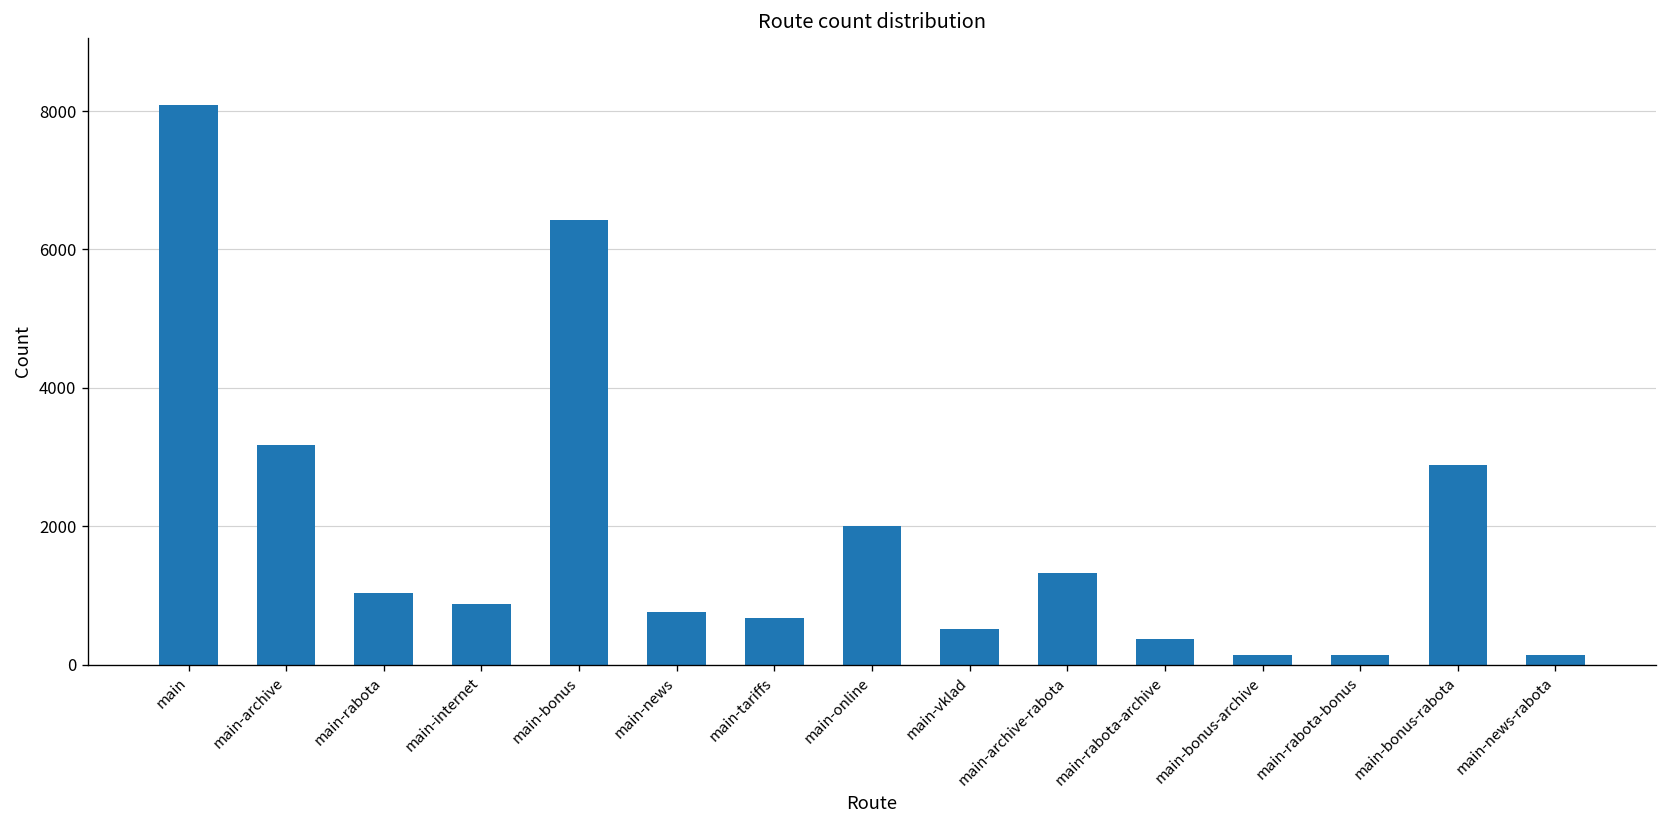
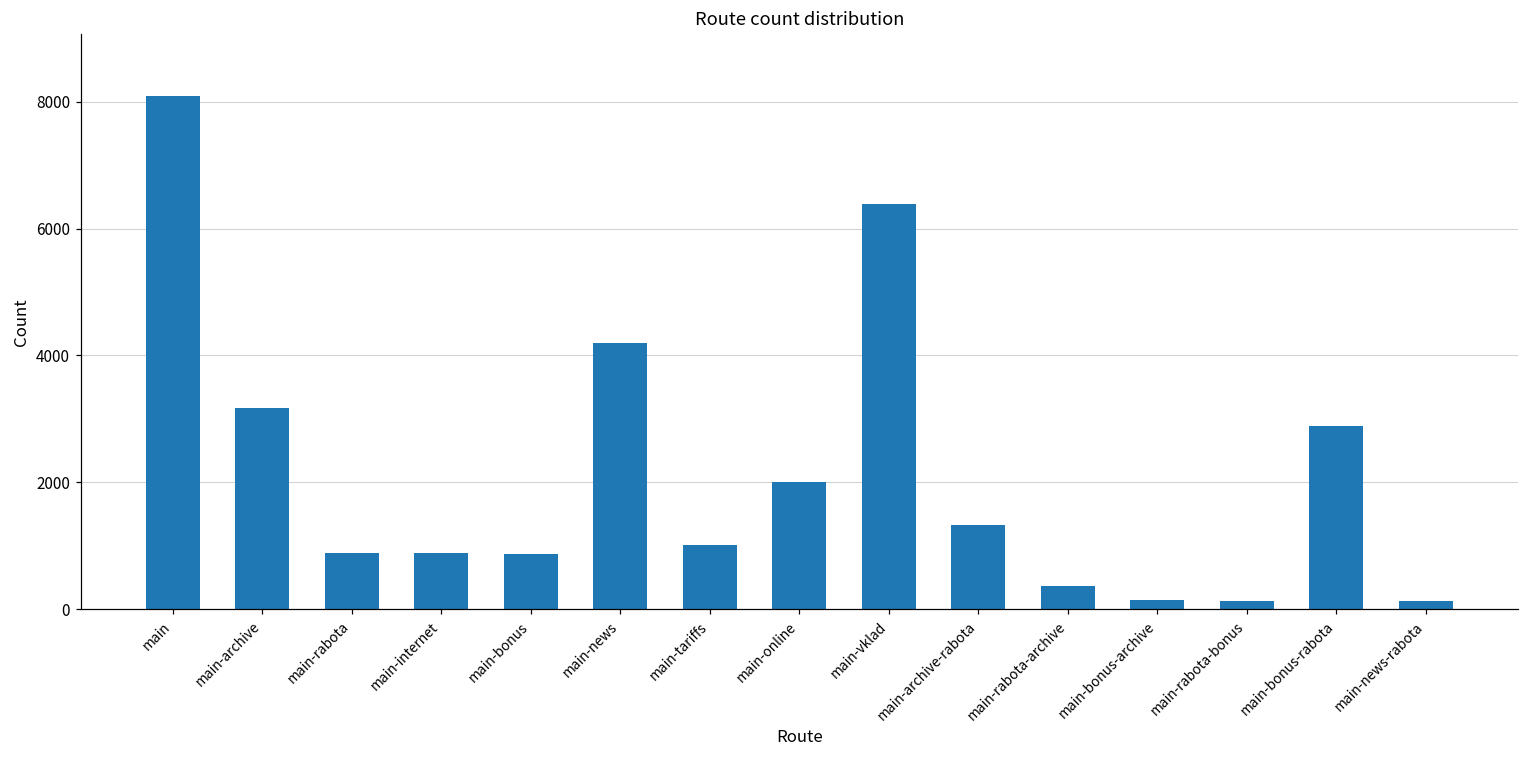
  {
    "main": 8100,
    "main-archive": 3200,
-   "main-rabota": 1000,
+   "main-rabota": 900,
    "main-internet": 900,
-   "main-bonus": 6400,
-   "main-news": 800,
-   "main-tariffs": 700,
+   "main-bonus": 900,
+   "main-news": 4200,
+   "main-tariffs": 1000,
    "main-online": 2000,
-   "main-vklad": 500,
+   "main-vklad": 6400,
    "main-archive-rabota": 1300,
    "main-rabota-archive": 400,
    "main-bonus-archive": 100,
    "main-rabota-bonus": 100,
    "main-bonus-rabota": 2900,
    "main-news-rabota": 100
  }
